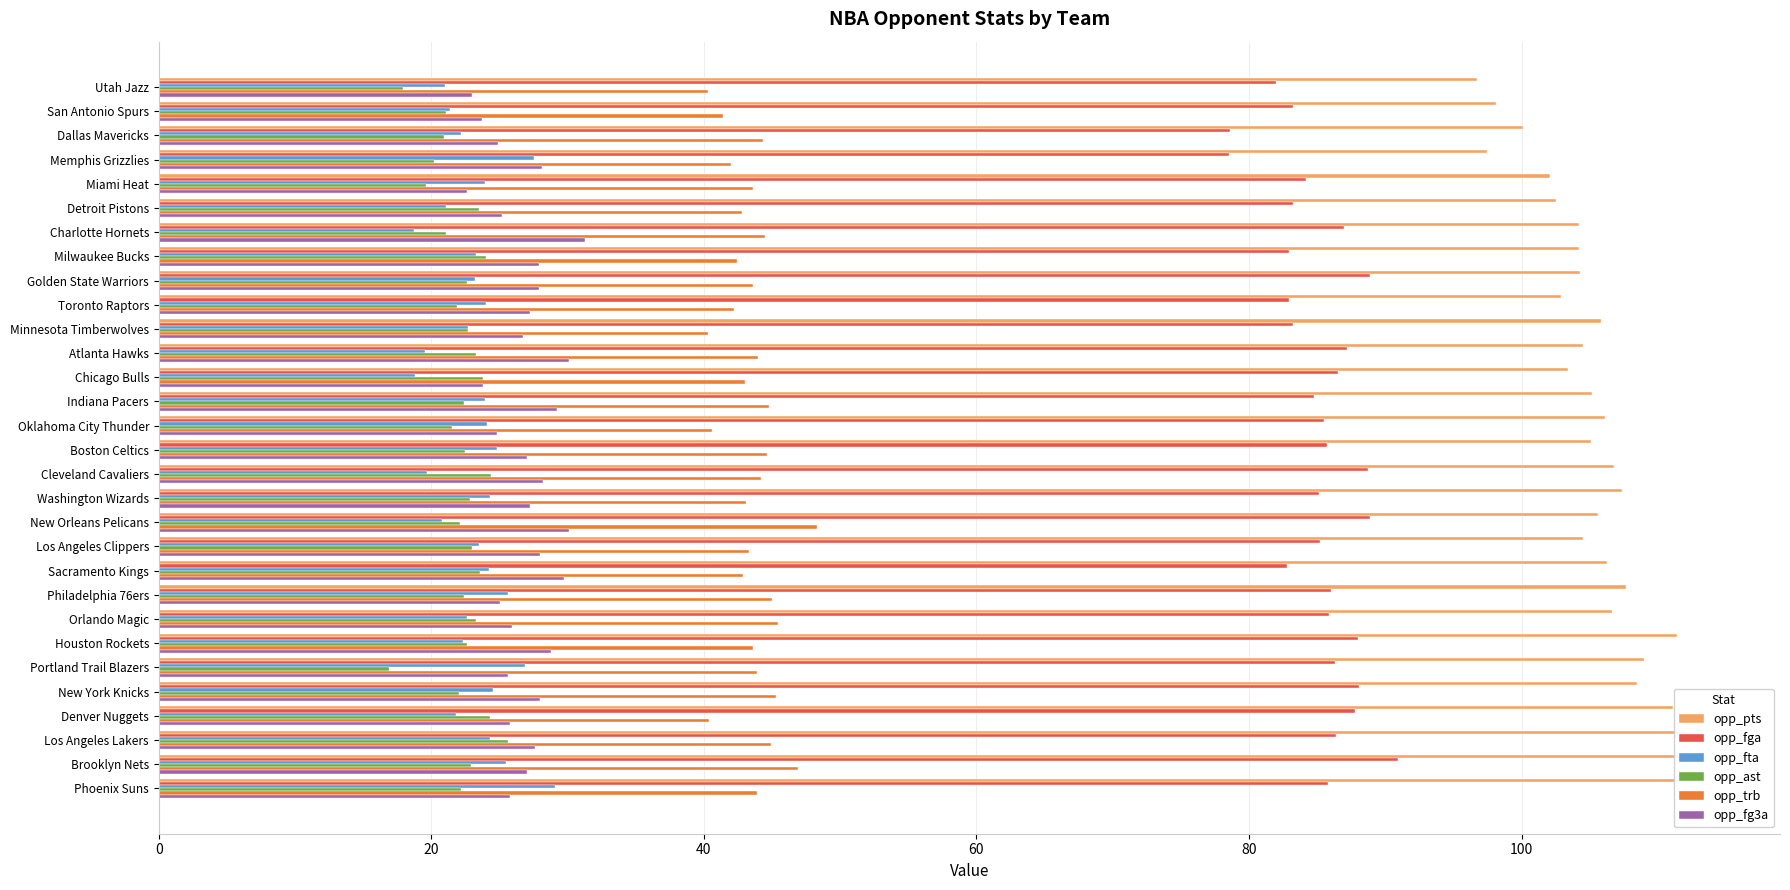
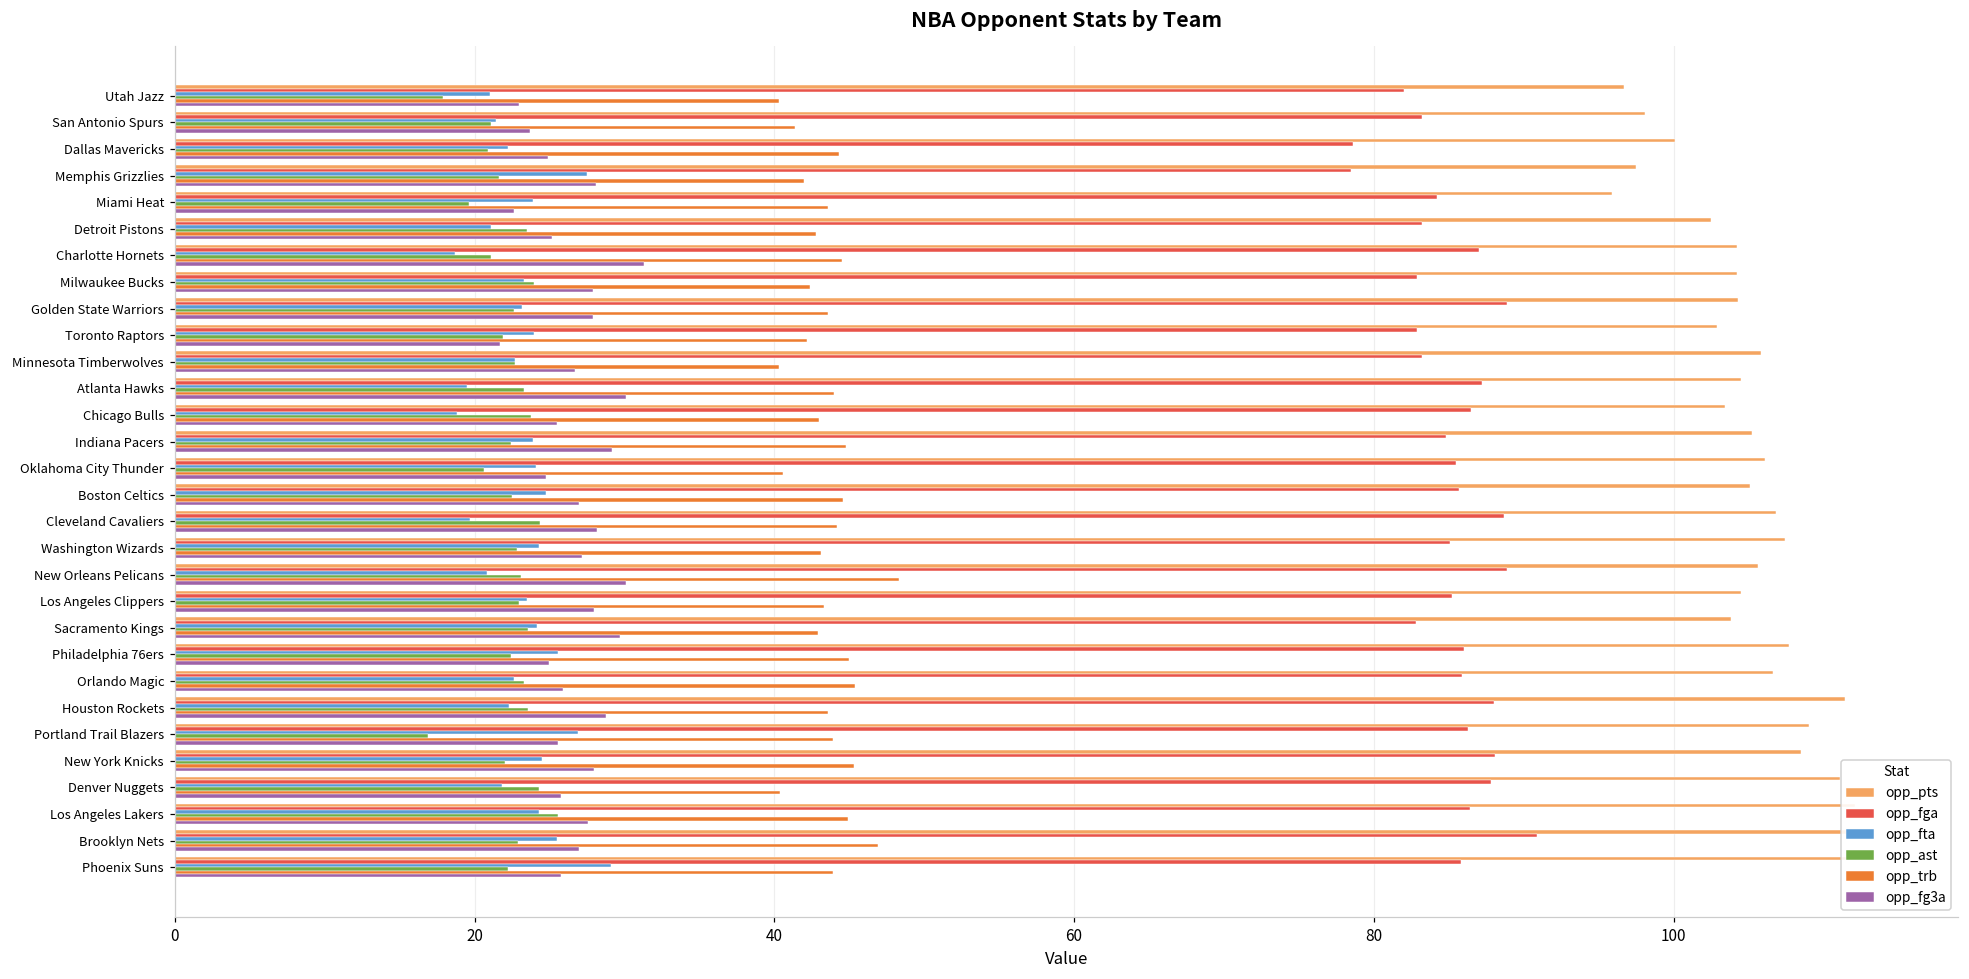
  {
    "opp_pts": {
      "Utah Jazz": 96.7,
      "San Antonio Spurs": 98.1,
      "Dallas Mavericks": 100.1,
      "Memphis Grizzlies": 97.5,
-     "Miami Heat": 102.1,
+     "Miami Heat": 95.9,
      "Detroit Pistons": 102.5,
      "Charlotte Hornets": 104.2,
      "Milwaukee Bucks": 104.2,
      "Golden State Warriors": 104.3,
      "Toronto Raptors": 102.9,
      "Minnesota Timberwolves": 105.8,
      "Atlanta Hawks": 104.5,
      "Chicago Bulls": 103.4,
      "Indiana Pacers": 105.2,
      "Oklahoma City Thunder": 106.1,
      "Boston Celtics": 105.1,
      "Cleveland Cavaliers": 106.8,
      "Washington Wizards": 107.4,
      "New Orleans Pelicans": 105.6,
      "Los Angeles Clippers": 104.5,
-     "Sacramento Kings": 106.3,
+     "Sacramento Kings": 103.8,
      "Philadelphia 76ers": 107.7,
      "Orlando Magic": 106.6,
      "Houston Rockets": 111.4,
      "Portland Trail Blazers": 109.0,
      "New York Knicks": 108.5,
      "Denver Nuggets": 111.1
    },
    "opp_fta": {
      "Utah Jazz": 21.0,
      "San Antonio Spurs": 21.4,
      "Dallas Mavericks": 22.2,
      "Memphis Grizzlies": 27.5,
      "Miami Heat": 23.9,
      "Detroit Pistons": 21.1,
      "Charlotte Hornets": 18.7,
      "Milwaukee Bucks": 23.3,
      "Golden State Warriors": 23.2,
      "Toronto Raptors": 24.0,
      "Minnesota Timberwolves": 22.7,
      "Atlanta Hawks": 19.5,
      "Chicago Bulls": 18.8,
      "Indiana Pacers": 23.9,
      "Oklahoma City Thunder": 24.1,
      "Boston Celtics": 24.8,
      "Cleveland Cavaliers": 19.7,
      "Washington Wizards": 24.3,
      "New Orleans Pelicans": 20.8,
      "Los Angeles Clippers": 23.5,
      "Sacramento Kings": 24.2,
      "Philadelphia 76ers": 25.6,
      "Orlando Magic": 22.6,
      "Houston Rockets": 22.3,
      "Portland Trail Blazers": 26.9,
      "New York Knicks": 24.5,
      "Denver Nuggets": 21.8,
      "Los Angeles Lakers": 24.3,
      "Brooklyn Nets": 25.5,
      "Phoenix Suns": 29.1
    },
    "opp_ast": {
      "Utah Jazz": 17.9,
      "San Antonio Spurs": 21.1,
      "Dallas Mavericks": 20.9,
-     "Memphis Grizzlies": 20.2,
+     "Memphis Grizzlies": 21.6,
      "Miami Heat": 19.6,
      "Detroit Pistons": 23.5,
      "Charlotte Hornets": 21.1,
      "Milwaukee Bucks": 24.0,
      "Golden State Warriors": 22.6,
      "Toronto Raptors": 21.9,
      "Minnesota Timberwolves": 22.7,
      "Atlanta Hawks": 23.3,
      "Chicago Bulls": 23.8,
      "Indiana Pacers": 22.4,
-     "Oklahoma City Thunder": 21.5,
+     "Oklahoma City Thunder": 20.6,
      "Boston Celtics": 22.5,
      "Cleveland Cavaliers": 24.4,
      "Washington Wizards": 22.8,
-     "New Orleans Pelicans": 22.1,
+     "New Orleans Pelicans": 23.1,
      "Los Angeles Clippers": 23.0,
      "Sacramento Kings": 23.6,
      "Philadelphia 76ers": 22.4,
      "Orlando Magic": 23.3,
-     "Houston Rockets": 22.6,
+     "Houston Rockets": 23.6,
      "Portland Trail Blazers": 16.9,
      "New York Knicks": 22.0,
      "Denver Nuggets": 24.3,
      "Los Angeles Lakers": 25.6,
      "Brooklyn Nets": 22.9,
      "Phoenix Suns": 22.2
    },
    "opp_fg3a": {
      "Utah Jazz": 23.0,
      "San Antonio Spurs": 23.7,
      "Dallas Mavericks": 24.9,
      "Memphis Grizzlies": 28.1,
      "Miami Heat": 22.6,
      "Detroit Pistons": 25.2,
      "Charlotte Hornets": 31.3,
      "Milwaukee Bucks": 27.9,
      "Golden State Warriors": 27.9,
-     "Toronto Raptors": 27.2,
+     "Toronto Raptors": 21.7,
      "Minnesota Timberwolves": 26.7,
      "Atlanta Hawks": 30.1,
-     "Chicago Bulls": 23.8,
+     "Chicago Bulls": 25.5,
      "Indiana Pacers": 29.2,
      "Oklahoma City Thunder": 24.8,
      "Boston Celtics": 27.0,
      "Cleveland Cavaliers": 28.2,
      "Washington Wizards": 27.2,
      "New Orleans Pelicans": 30.1,
      "Los Angeles Clippers": 28.0,
      "Sacramento Kings": 29.7,
      "Philadelphia 76ers": 25.0,
      "Orlando Magic": 25.9,
      "Houston Rockets": 28.8,
      "Portland Trail Blazers": 25.6,
      "New York Knicks": 28.0,
      "Denver Nuggets": 25.8,
      "Los Angeles Lakers": 27.6,
      "Brooklyn Nets": 27.0,
      "Phoenix Suns": 25.8
    }
  }
